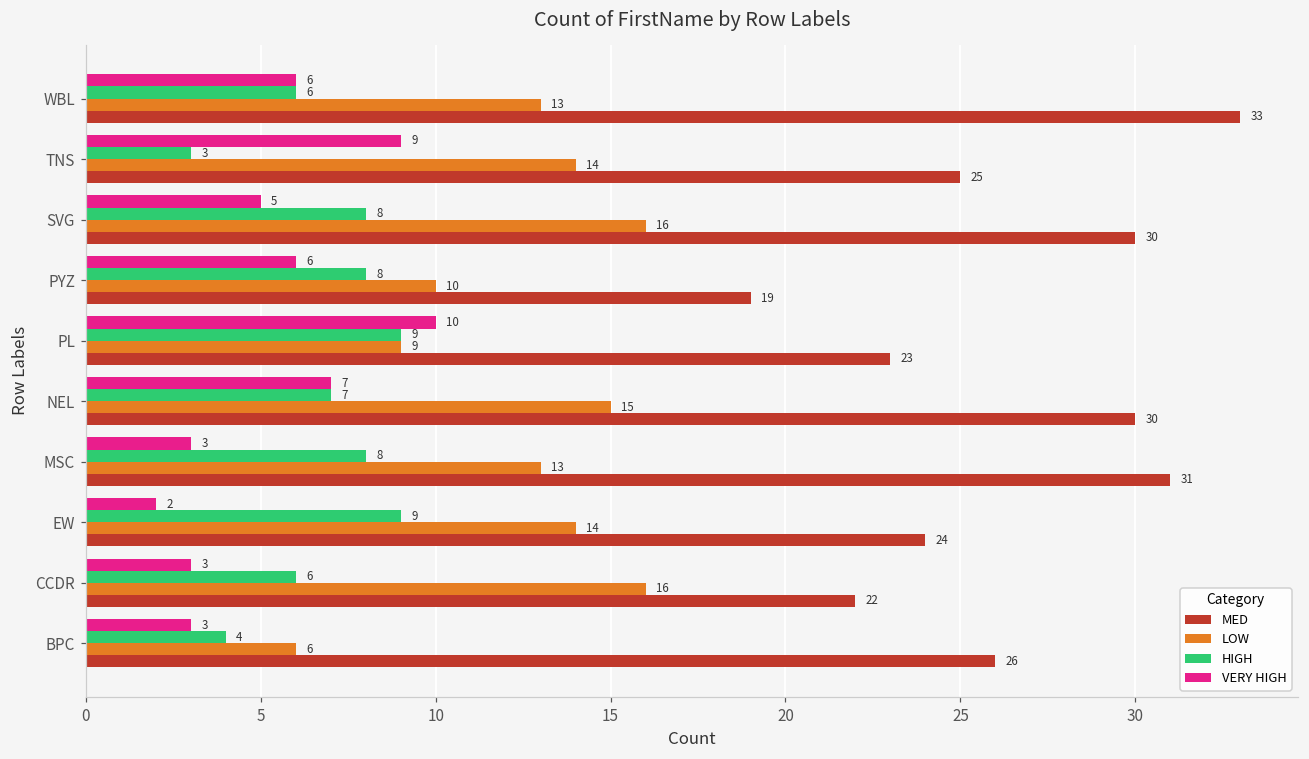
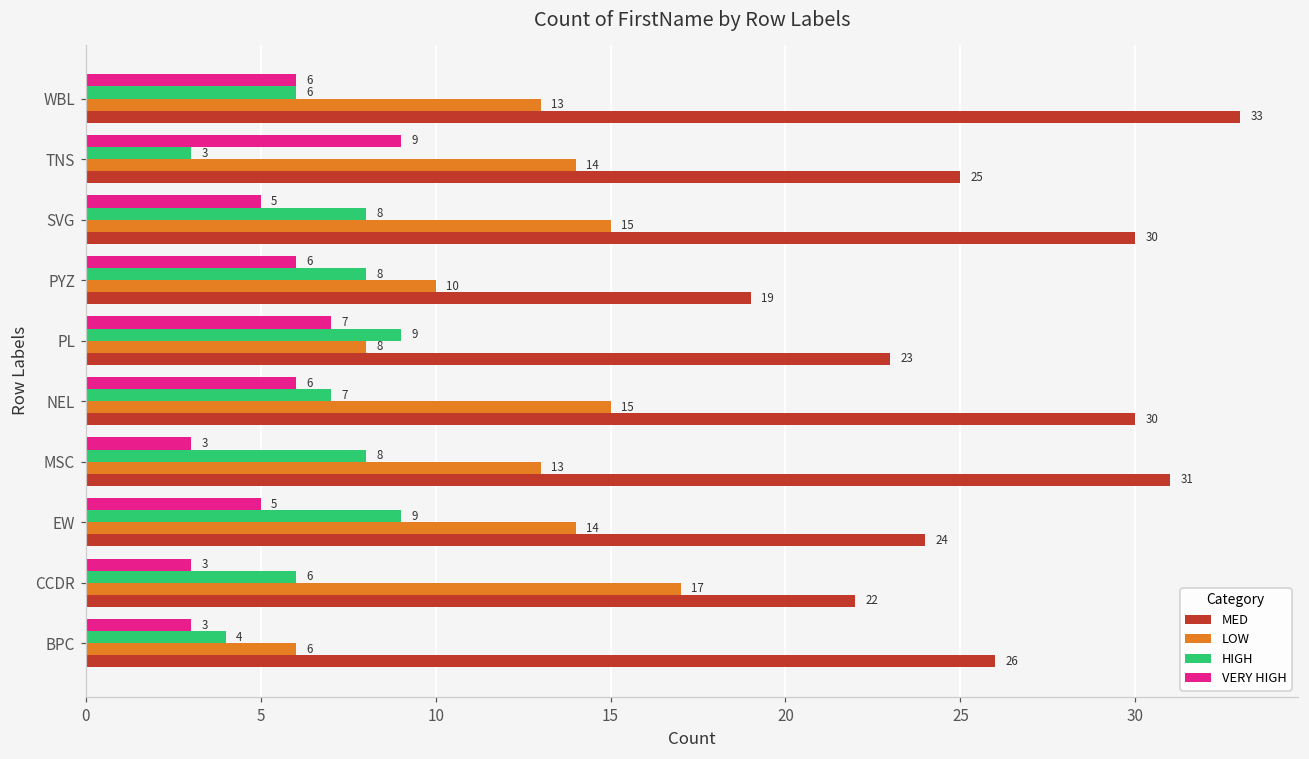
  {
    "MED": {
      "WBL": 33,
      "TNS": 25,
      "SVG": 30,
      "PYZ": 19,
      "PL": 23,
      "NEL": 30,
      "MSC": 31,
      "EW": 24,
      "CCDR": 22,
      "BPC": 26
    },
    "LOW": {
      "WBL": 13,
      "TNS": 14,
-     "SVG": 16,
+     "SVG": 15,
      "PYZ": 10,
-     "PL": 9,
+     "PL": 8,
      "NEL": 15,
      "MSC": 13,
      "EW": 14,
-     "CCDR": 16,
+     "CCDR": 17,
      "BPC": 6
    },
    "HIGH": {
      "WBL": 6,
      "TNS": 3,
      "SVG": 8,
      "PYZ": 8,
      "PL": 9,
      "NEL": 7,
      "MSC": 8,
      "EW": 9,
      "CCDR": 6,
      "BPC": 4
    },
    "VERY HIGH": {
      "WBL": 6,
      "TNS": 9,
      "SVG": 5,
      "PYZ": 6,
-     "PL": 10,
-     "NEL": 7,
+     "PL": 7,
+     "NEL": 6,
      "MSC": 3,
-     "EW": 2,
+     "EW": 5,
      "CCDR": 3,
      "BPC": 3
    }
  }
